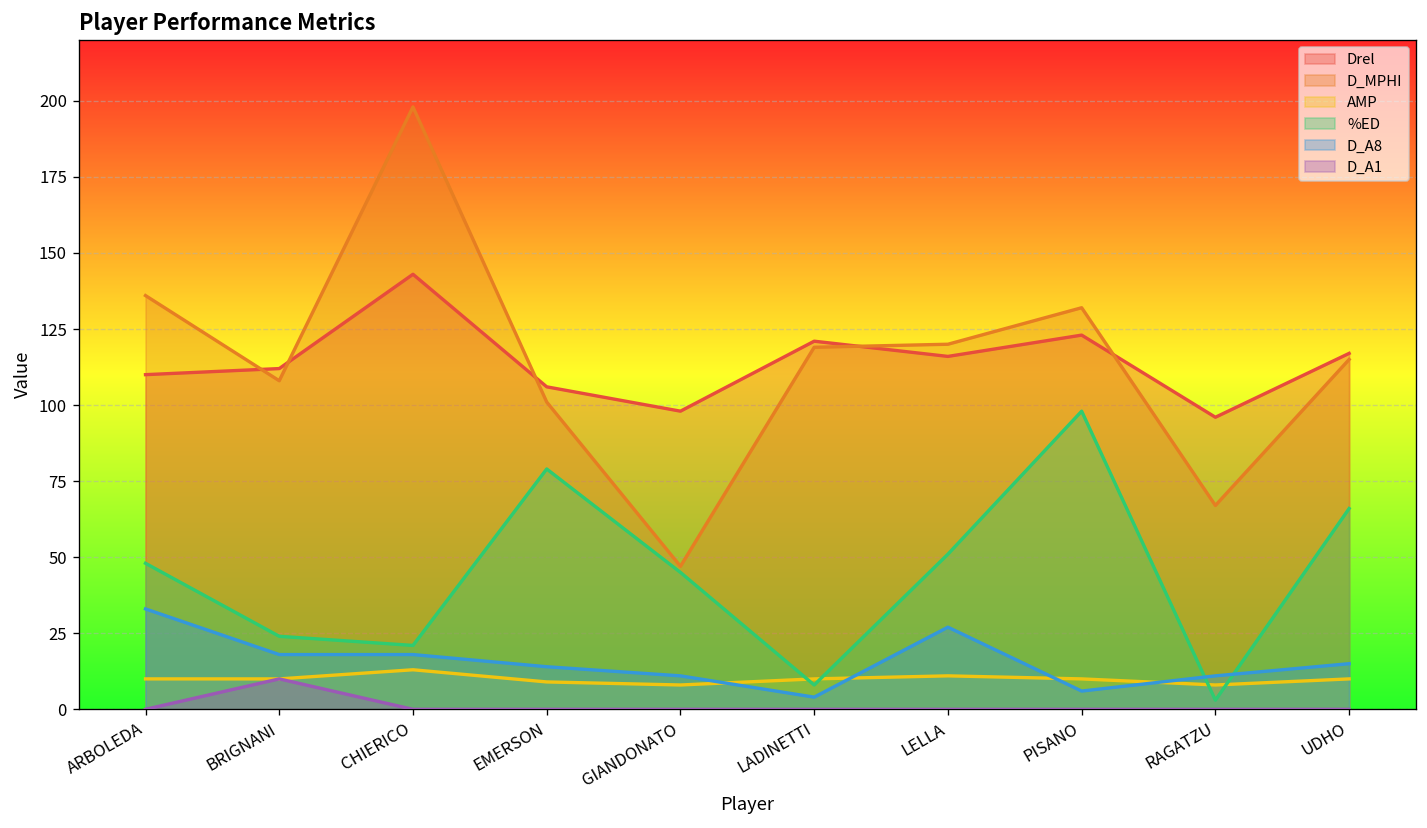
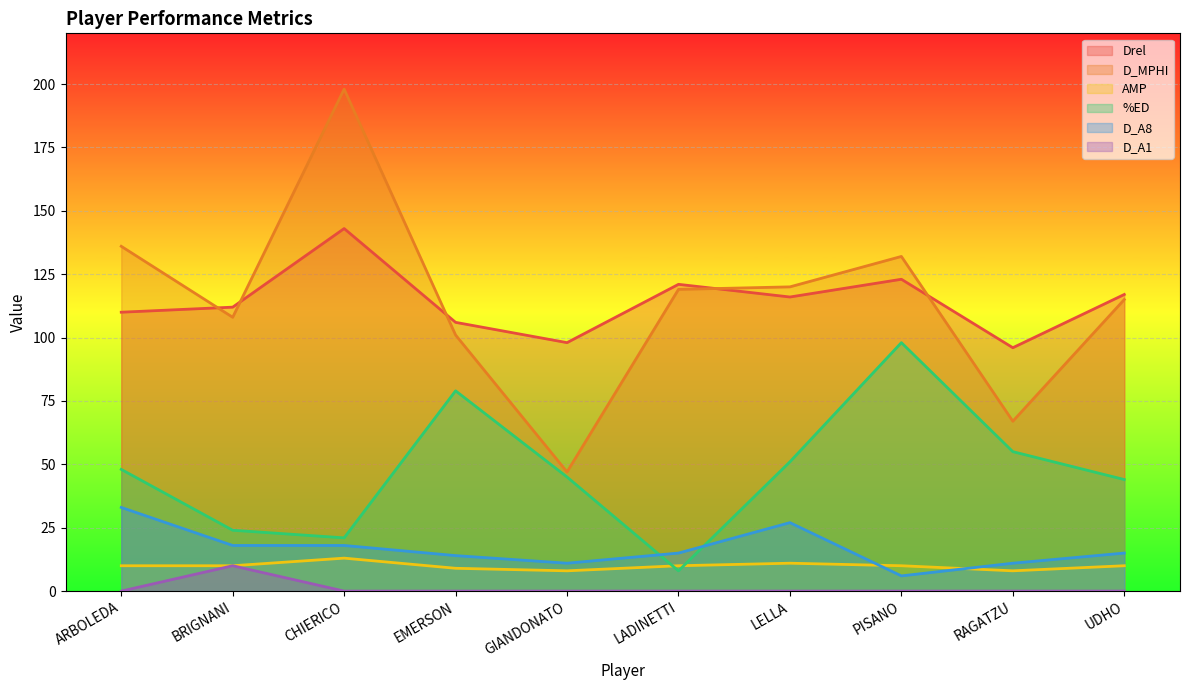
  {
    "%ED": {
      "ARBOLEDA": 48,
      "BRIGNANI": 24,
      "CHIERICO": 21,
      "EMERSON": 79,
      "GIANDONATO": 45,
      "LADINETTI": 8,
      "LELLA": 51,
      "PISANO": 98,
-     "RAGATZU": 3,
-     "UDHO": 66
+     "RAGATZU": 55,
+     "UDHO": 44
    },
    "D_A8": {
      "ARBOLEDA": 33,
      "BRIGNANI": 18,
      "CHIERICO": 18,
      "EMERSON": 14,
      "GIANDONATO": 11,
-     "LADINETTI": 4,
+     "LADINETTI": 15,
      "LELLA": 27,
      "PISANO": 6,
      "RAGATZU": 11,
      "UDHO": 15
    },
    "D_A1": {
      "ARBOLEDA": 0,
      "CHIERICO": 0,
      "EMERSON": 0,
      "GIANDONATO": 0,
      "LADINETTI": 0,
      "LELLA": 0,
      "PISANO": 0,
      "RAGATZU": 0,
      "UDHO": 0
    }
  }
